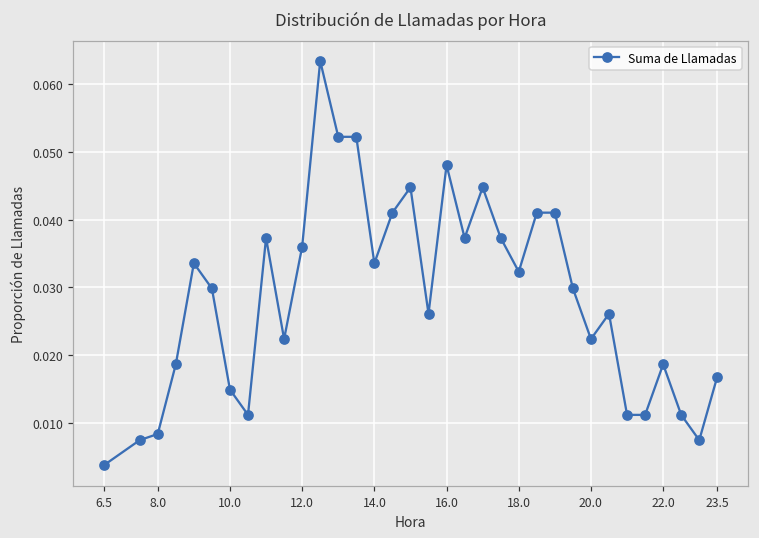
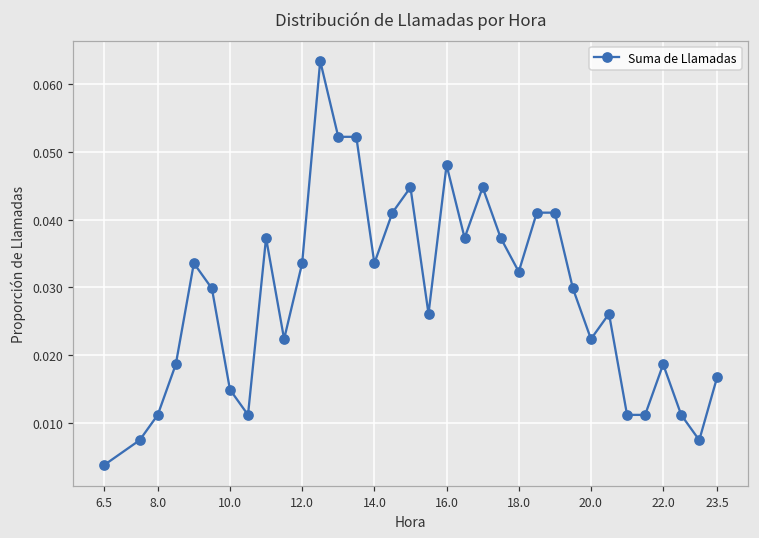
  {
    "6.5": 0.004,
-   "8.0": 0.008,
+   "8.0": 0.011,
    "10.0": 0.015,
-   "12.0": 0.036,
+   "12.0": 0.034,
    "14.0": 0.034,
    "16.0": 0.048,
    "18.0": 0.032,
    "20.0": 0.022,
    "22.0": 0.019,
    "23.5": 0.017
  }
